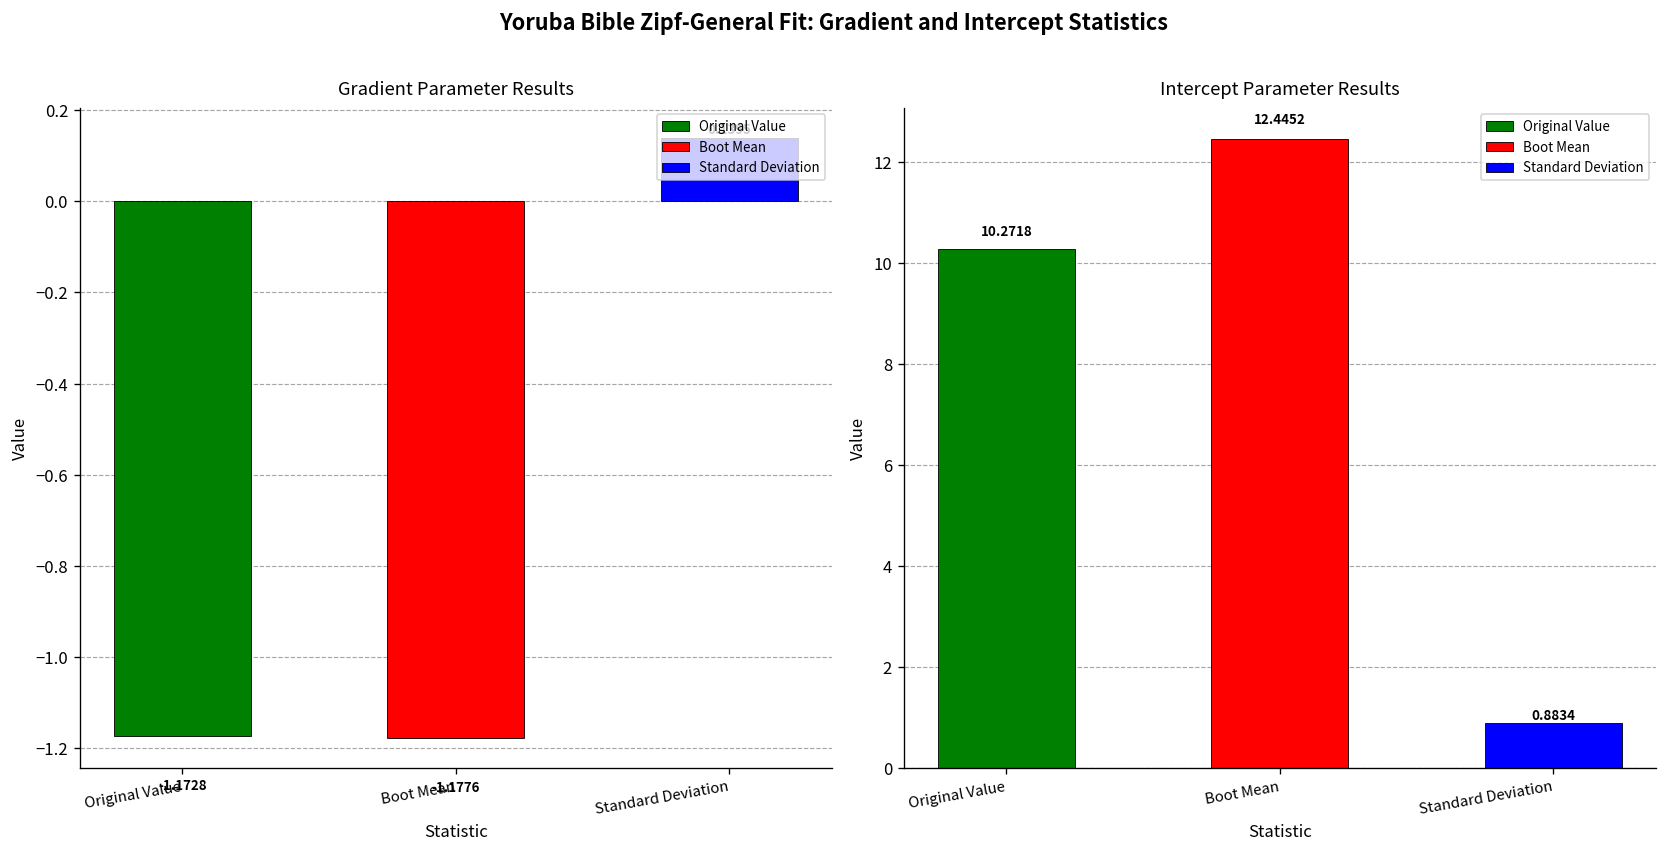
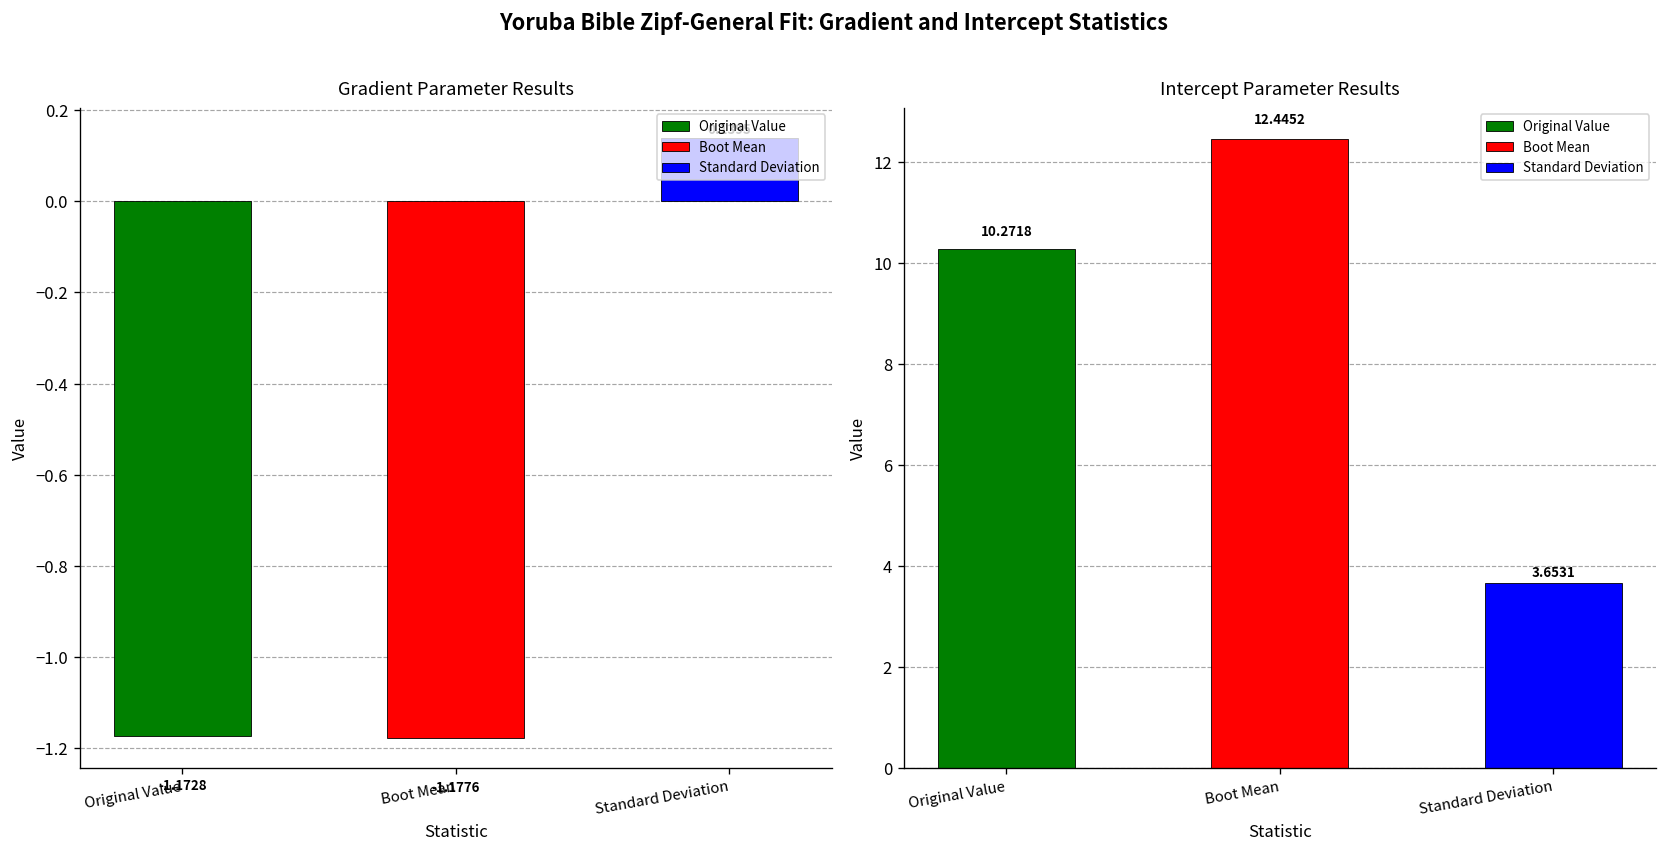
  {
    "Gradient Parameter Results": {
      "Original Value": -1.17,
      "Boot Mean": -1.18
    },
    "Intercept Parameter Results": {
      "Original Value": 10.2718,
      "Boot Mean": 12.4452,
-     "Standard Deviation": 0.8834
+     "Standard Deviation": 3.6531
    }
  }
